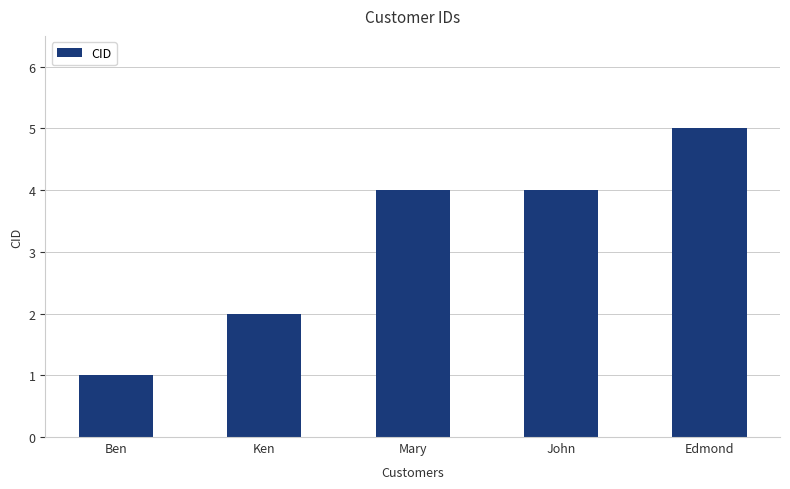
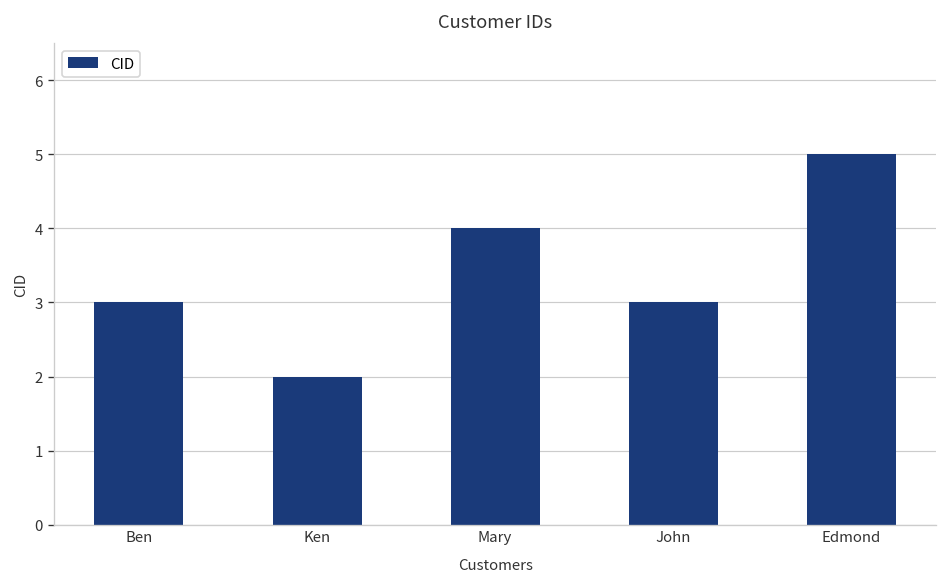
  {
-   "Ben": 1,
+   "Ben": 3,
    "Ken": 2,
    "Mary": 4,
-   "John": 4,
+   "John": 3,
    "Edmond": 5
  }
